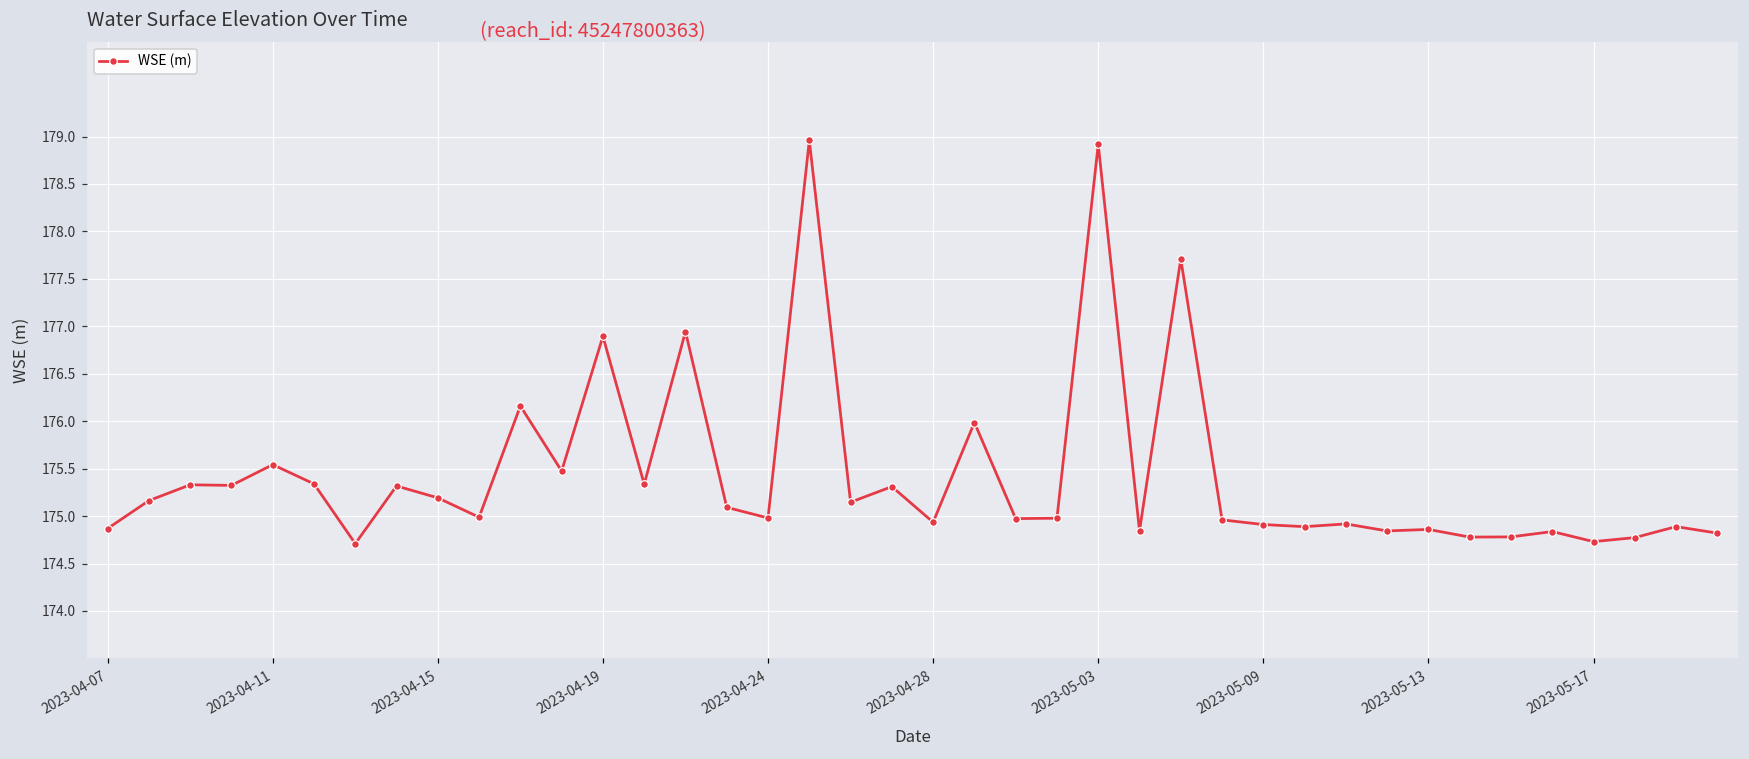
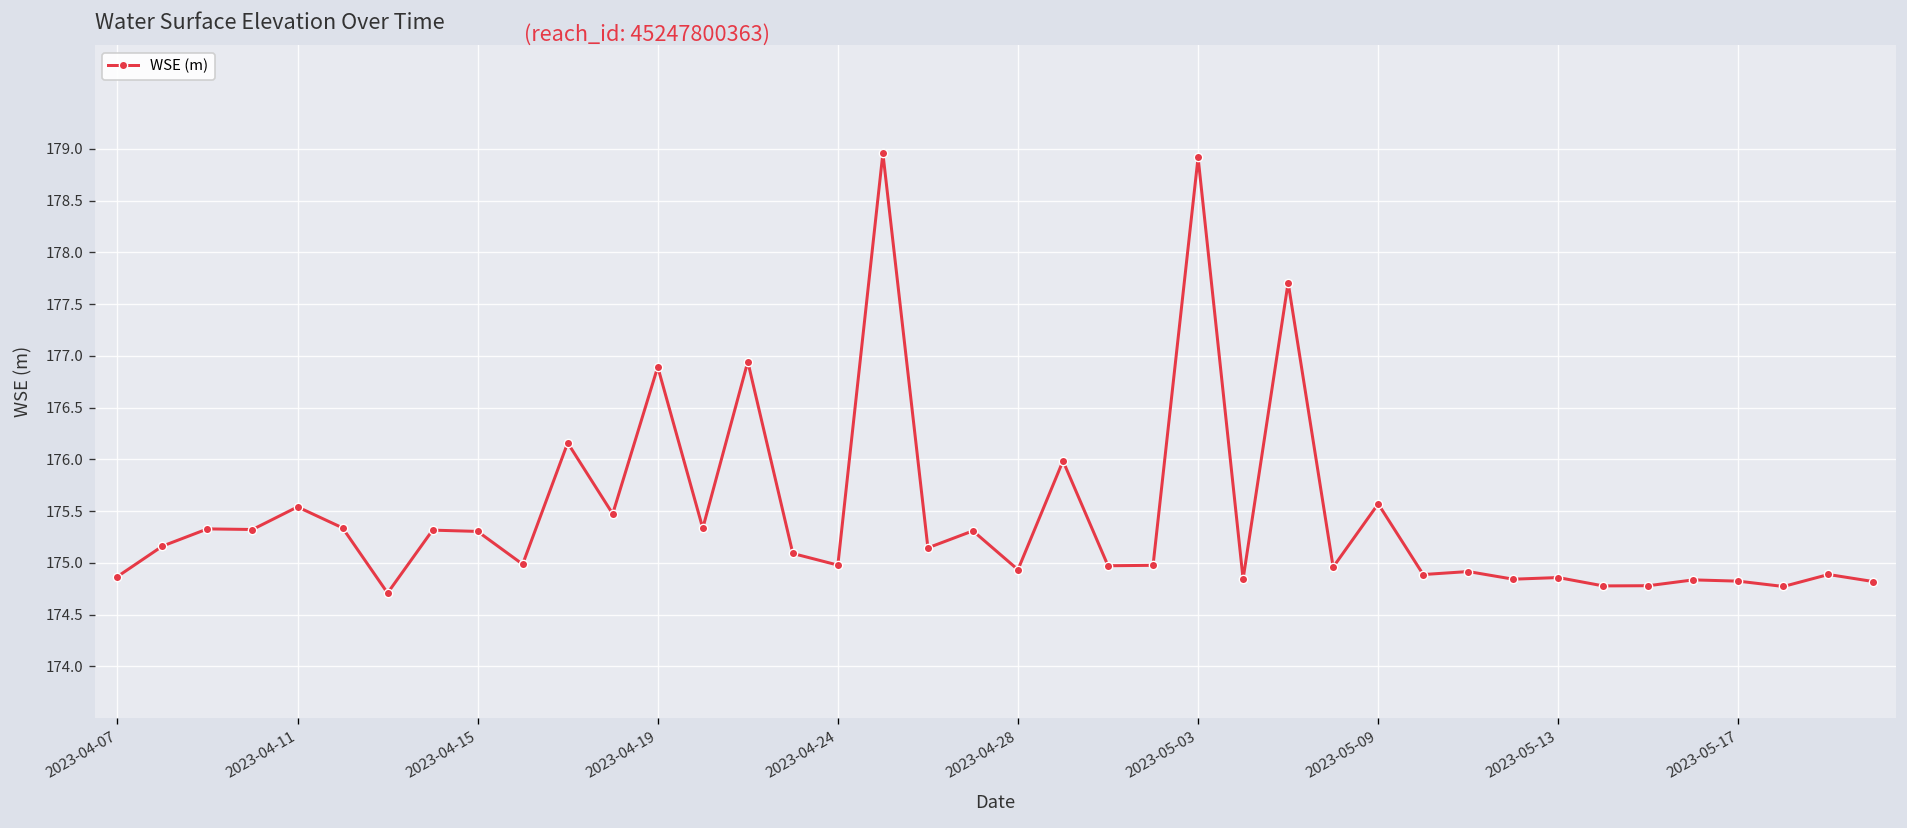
  {
    "2023-04-07": 174.9,
    "2023-04-11": 175.5,
-   "2023-04-15": 175.2,
+   "2023-04-15": 175.3,
    "2023-04-19": 176.9,
    "2023-04-24": 175.0,
    "2023-04-28": 174.9,
    "2023-05-03": 178.9,
-   "2023-05-09": 174.9,
+   "2023-05-09": 175.6,
    "2023-05-13": 174.9,
-   "2023-05-17": 174.7
+   "2023-05-17": 174.8
  }
